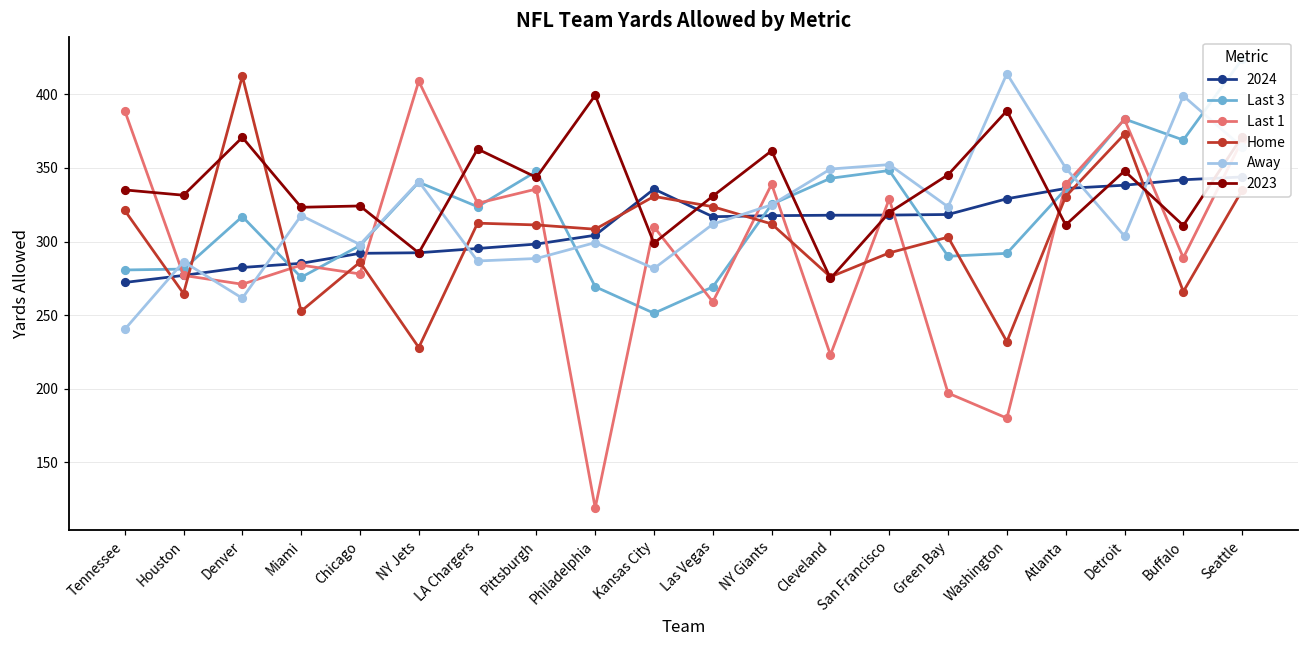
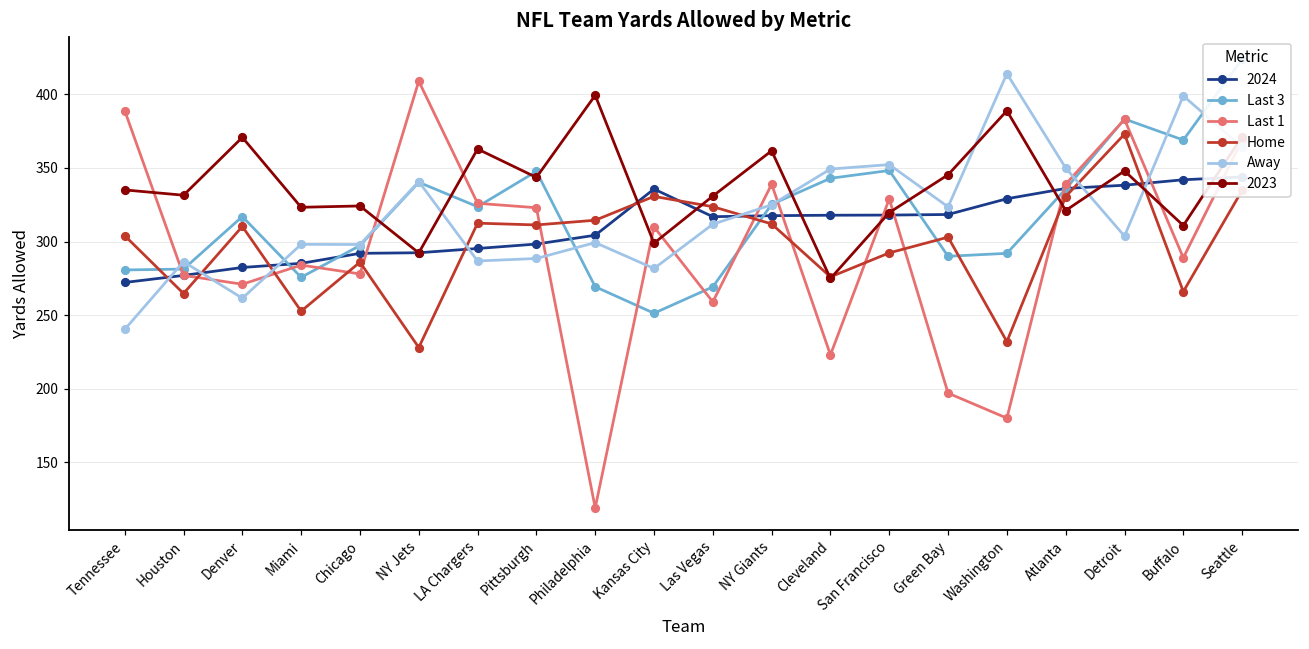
  {
    "2024": {
      "Tennessee": 272,
      "Denver": 282,
      "Chicago": 292,
      "LA Chargers": 295,
      "Pittsburgh": 298,
      "Philadelphia": 304,
      "Kansas City": 336,
      "Las Vegas": 317,
      "NY Giants": 318,
      "Cleveland": 318,
      "Green Bay": 318,
      "Washington": 329,
      "Detroit": 338,
      "Buffalo": 342
    },
    "Last 3": {
      "Tennessee": 281,
      "Houston": 281,
      "Denver": 317,
      "Miami": 276,
      "LA Chargers": 324,
      "Pittsburgh": 348,
      "Philadelphia": 269,
      "Kansas City": 251,
      "Las Vegas": 269,
      "Cleveland": 343,
      "San Francisco": 348,
      "Green Bay": 290,
      "Washington": 292,
      "Buffalo": 369
    },
    "Last 1": {
      "Tennessee": 389,
      "Denver": 271,
      "Chicago": 278,
      "NY Jets": 409,
      "LA Chargers": 326,
-     "Pittsburgh": 336,
+     "Pittsburgh": 323,
      "Philadelphia": 119,
      "Kansas City": 310,
      "Las Vegas": 259,
      "NY Giants": 339,
      "Cleveland": 223,
      "San Francisco": 329,
      "Green Bay": 197,
      "Washington": 180,
      "Atlanta": 339,
      "Buffalo": 289
    },
    "Home": {
-     "Tennessee": 321,
+     "Tennessee": 304,
      "Houston": 265,
-     "Denver": 412,
+     "Denver": 310,
      "Miami": 253,
      "Chicago": 286,
      "NY Jets": 228,
      "LA Chargers": 313,
      "Pittsburgh": 311,
-     "Philadelphia": 308,
+     "Philadelphia": 315,
      "Kansas City": 331,
      "Las Vegas": 324,
      "NY Giants": 312,
      "San Francisco": 292,
      "Green Bay": 303,
      "Washington": 232,
      "Atlanta": 331,
      "Detroit": 373,
      "Buffalo": 266
    },
    "Away": {
      "Tennessee": 240,
      "Houston": 286,
      "Denver": 262,
-     "Miami": 318,
+     "Miami": 298,
      "LA Chargers": 287,
      "Pittsburgh": 289,
      "Philadelphia": 299,
      "Kansas City": 282,
      "Las Vegas": 312,
      "Cleveland": 349,
      "San Francisco": 352,
      "Green Bay": 324,
      "Washington": 414,
      "Atlanta": 350,
      "Detroit": 304,
      "Buffalo": 399
    },
    "2023": {
      "Tennessee": 335,
      "Houston": 332,
      "Denver": 371,
      "Miami": 323,
      "Chicago": 324,
      "LA Chargers": 363,
      "Pittsburgh": 344,
      "Philadelphia": 399,
      "Kansas City": 299,
      "Las Vegas": 331,
      "NY Giants": 362,
      "Green Bay": 345,
      "Washington": 389,
-     "Atlanta": 311,
+     "Atlanta": 321,
      "Detroit": 348,
      "Buffalo": 311
    }
  }
